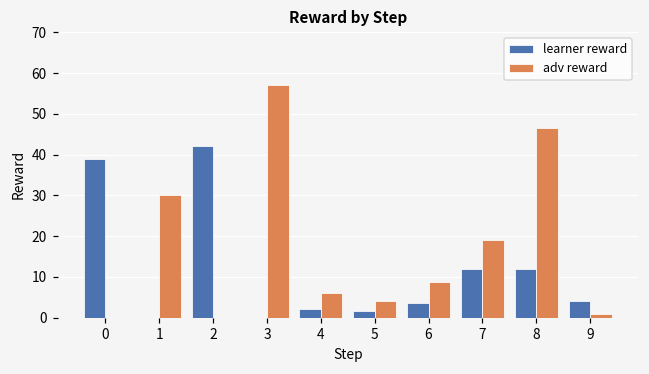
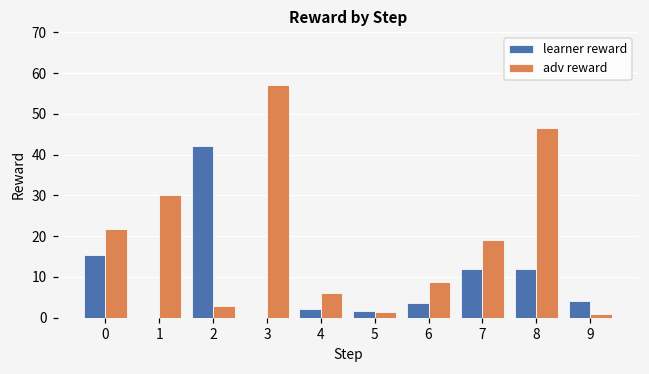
  {
    "learner reward": {
-     "0": 39,
+     "0": 15,
      "1": 0,
      "2": 42,
      "3": 0,
      "4": 2,
      "5": 2,
      "6": 4,
      "7": 12,
      "8": 12,
      "9": 4
    },
    "adv reward": {
-     "0": 0,
+     "0": 22,
      "1": 30,
-     "2": 0,
+     "2": 3,
      "3": 57,
      "4": 6,
-     "5": 4,
+     "5": 1,
      "6": 9,
      "7": 19,
      "8": 46,
      "9": 1
    }
  }
